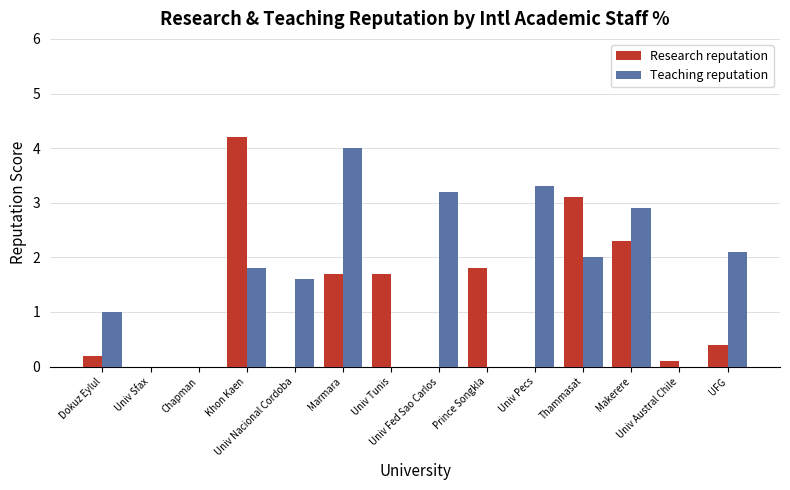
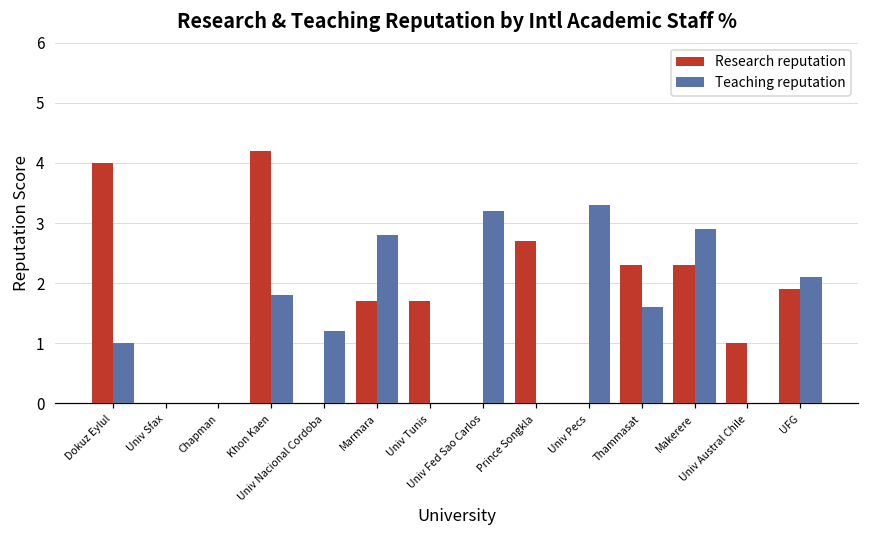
  {
    "Research reputation": {
-     "Dokuz Eylul": 0.2,
+     "Dokuz Eylul": 4.0,
      "Univ Sfax": 0.0,
      "Chapman": 0.0,
      "Khon Kaen": 4.2,
      "Univ Nacional Cordoba": 0.0,
      "Marmara": 1.7,
      "Univ Tunis": 1.7,
      "Univ Fed Sao Carlos": 0.0,
-     "Prince Songkla": 1.8,
+     "Prince Songkla": 2.7,
      "Univ Pecs": 0.0,
-     "Thammasat": 3.1,
+     "Thammasat": 2.3,
      "Makerere": 2.3,
-     "Univ Austral Chile": 0.1,
-     "UFG": 0.4
+     "Univ Austral Chile": 1.0,
+     "UFG": 1.9
    },
    "Teaching reputation": {
      "Dokuz Eylul": 1.0,
      "Univ Sfax": 0.0,
      "Chapman": 0.0,
      "Khon Kaen": 1.8,
-     "Univ Nacional Cordoba": 1.6,
-     "Marmara": 4.0,
+     "Univ Nacional Cordoba": 1.2,
+     "Marmara": 2.8,
      "Univ Tunis": 0.0,
      "Univ Fed Sao Carlos": 3.2,
      "Prince Songkla": 0.0,
      "Univ Pecs": 3.3,
-     "Thammasat": 2.0,
+     "Thammasat": 1.6,
      "Makerere": 2.9,
      "Univ Austral Chile": 0.0,
      "UFG": 2.1
    }
  }
